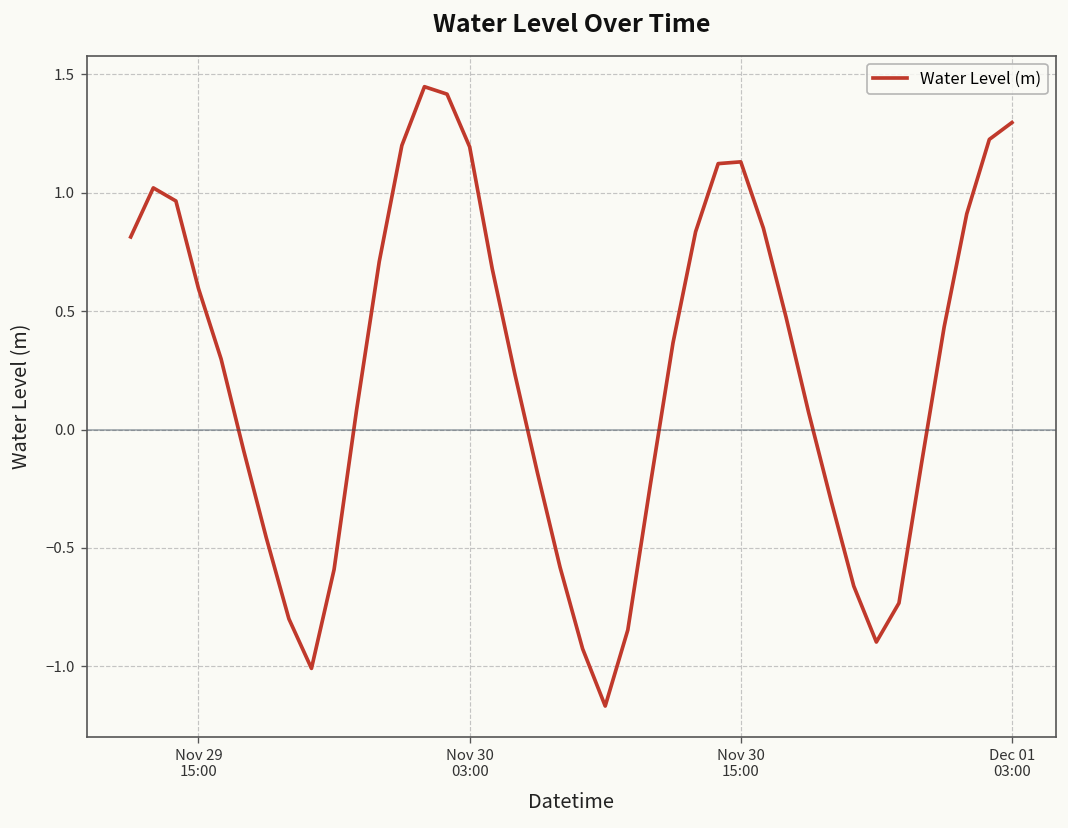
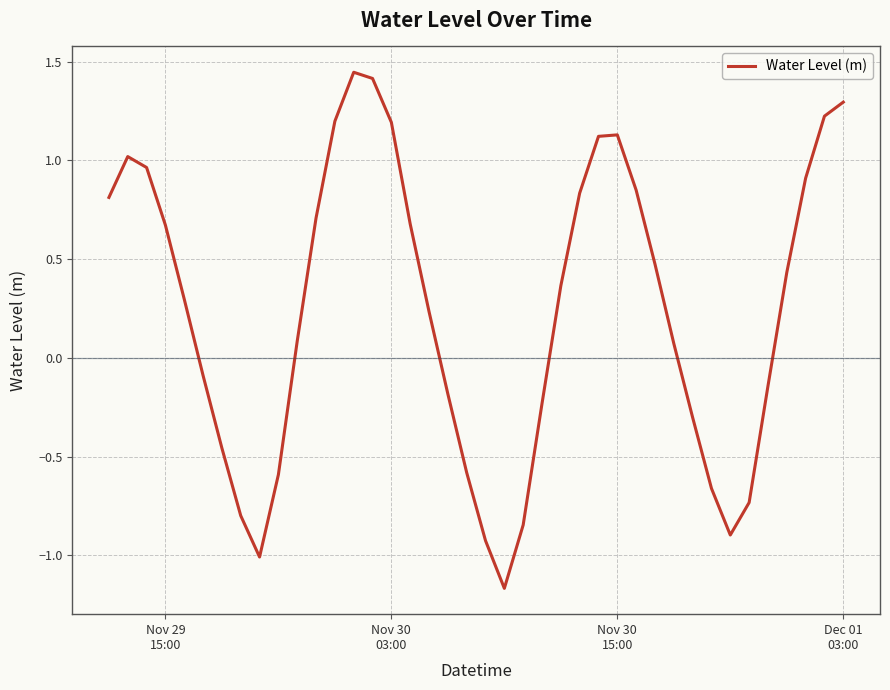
  {
-   "Nov 29 15:00": 0.59,
+   "Nov 29 15:00": 0.67,
    "Nov 30 03:00": 1.19,
    "Nov 30 15:00": 1.13,
    "Dec 01 03:00": 1.30
  }
